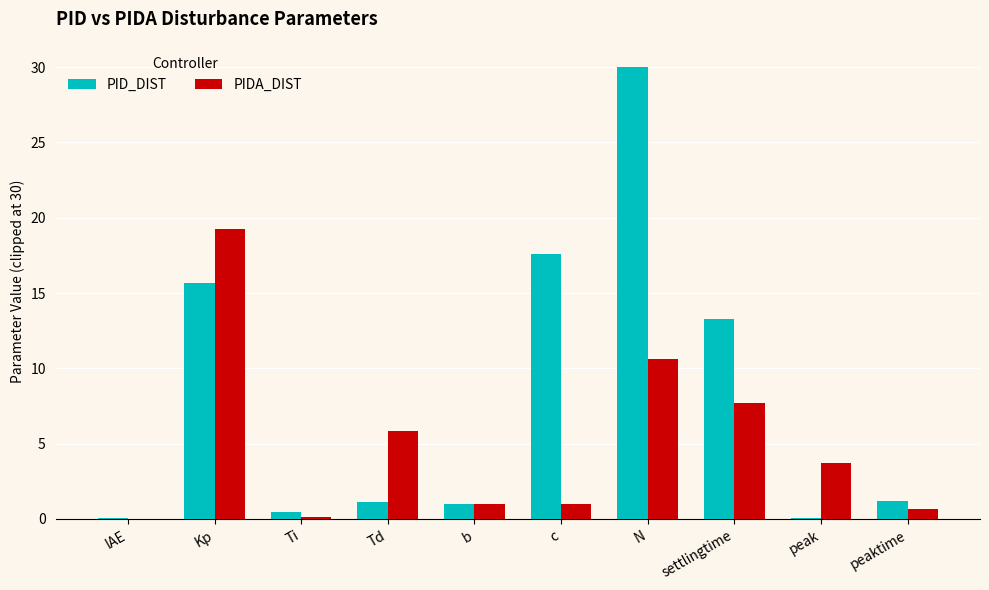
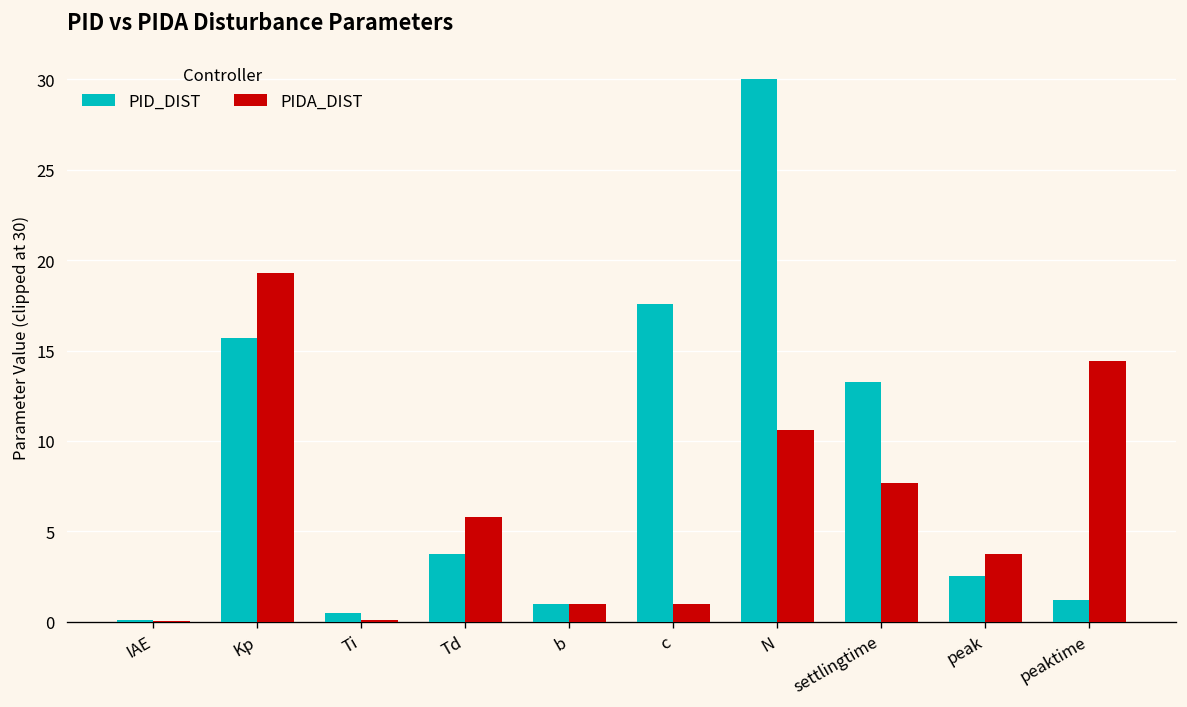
  {
    "PID_DIST": {
      "Kp": 15.7,
      "Ti": 0.5,
-     "Td": 1.1,
+     "Td": 3.7,
      "b": 1.0,
      "c": 17.6,
      "N": 30.0,
      "settlingtime": 13.3,
-     "peak": 0.0,
+     "peak": 2.5,
      "peaktime": 1.2
    },
    "PIDA_DIST": {
      "Kp": 19.3,
      "Td": 5.8,
      "b": 1.0,
      "c": 1.0,
      "N": 10.6,
      "settlingtime": 7.7,
      "peak": 3.7,
-     "peaktime": 0.7
+     "peaktime": 14.4
    }
  }
